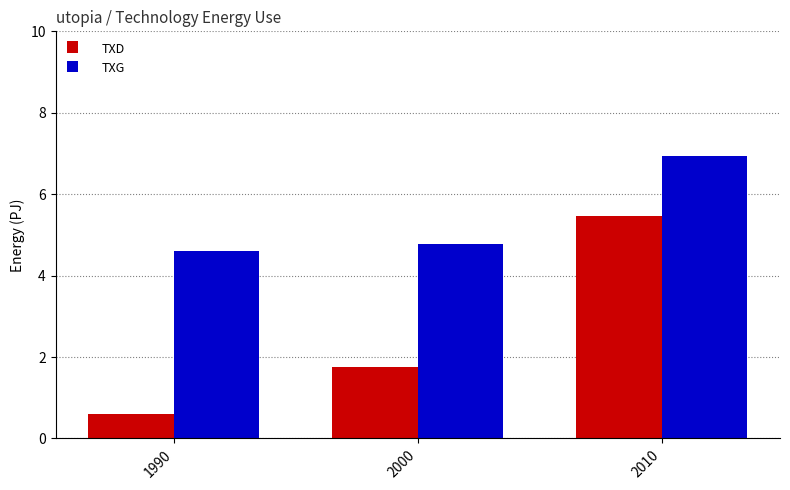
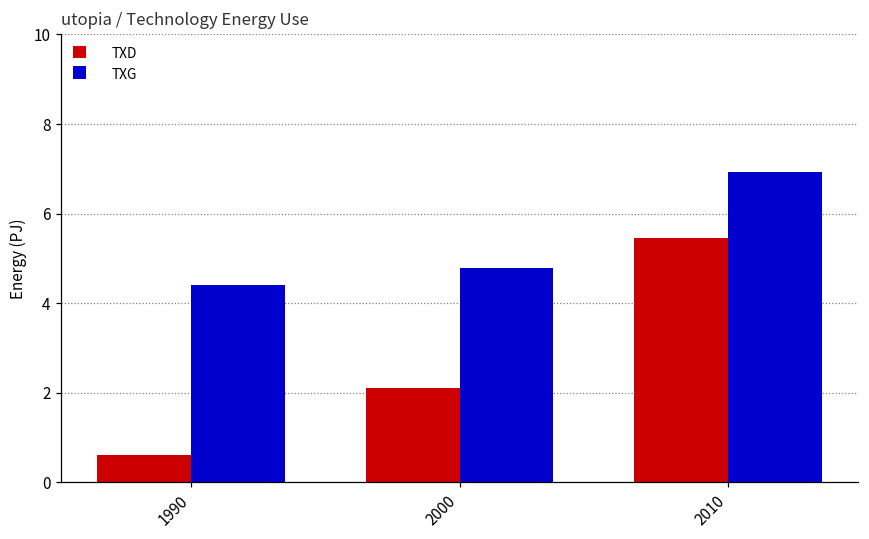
  {
    "TXD": {
      "1990": 0.6,
-     "2000": 1.8,
+     "2000": 2.1,
      "2010": 5.5
    },
    "TXG": {
-     "1990": 4.6,
+     "1990": 4.4,
      "2000": 4.8,
      "2010": 6.9
    }
  }
